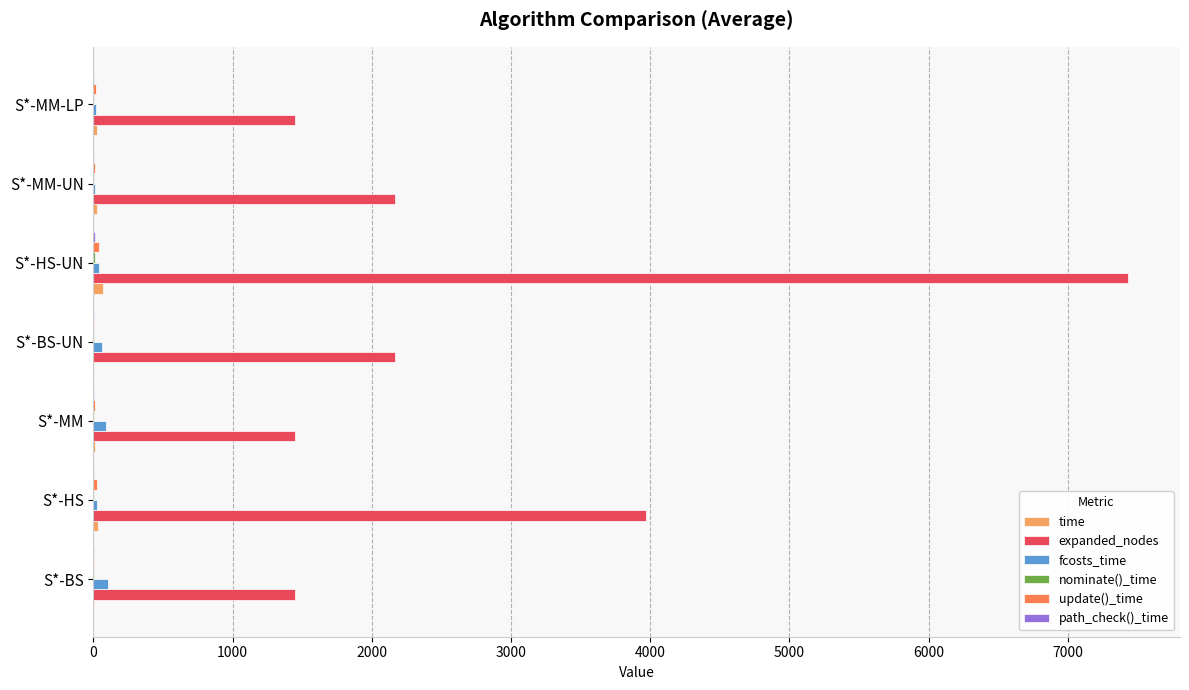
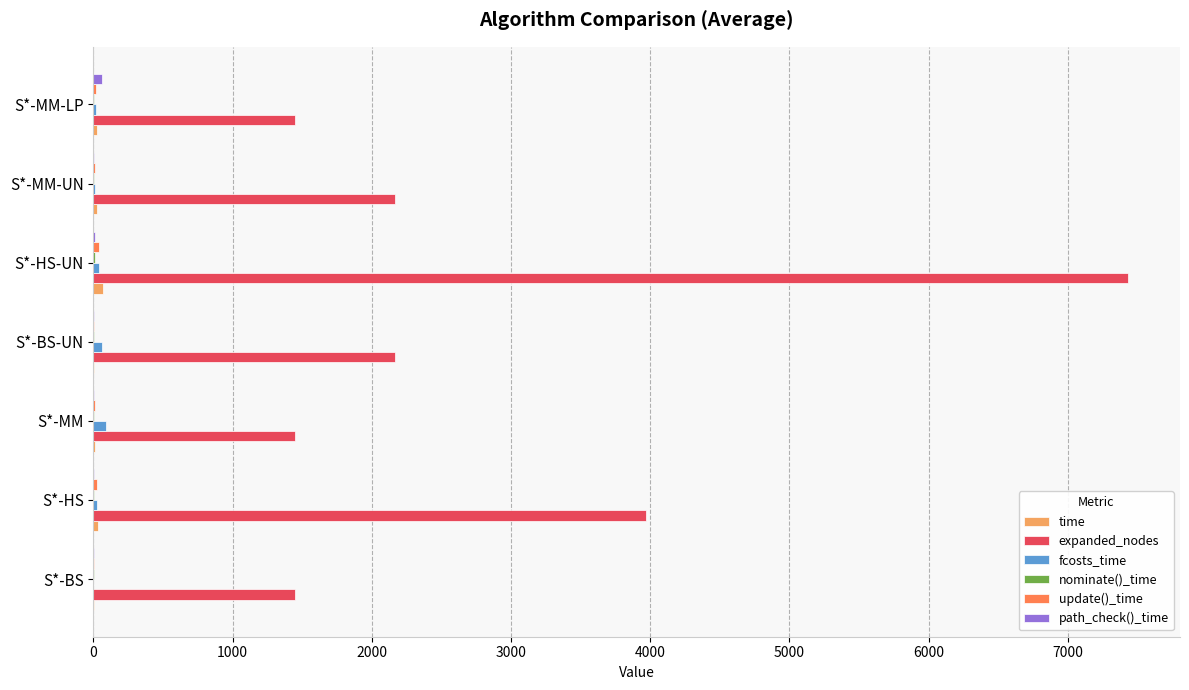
  {
    "expanded_nodes": {
      "S*-MM-LP": 1450,
      "S*-MM-UN": 2170,
      "S*-HS-UN": 7430,
      "S*-BS-UN": 2170,
      "S*-MM": 1450,
      "S*-HS": 3970,
      "S*-BS": 1450
    },
    "fcosts_time": {
      "S*-HS-UN": 40,
      "S*-BS-UN": 60,
      "S*-MM": 90,
      "S*-HS": 20,
-     "S*-BS": 100
+     "S*-BS": 0
    },
    "path_check()_time": {
-     "S*-MM-LP": 0
+     "S*-MM-LP": 60
    }
  }
